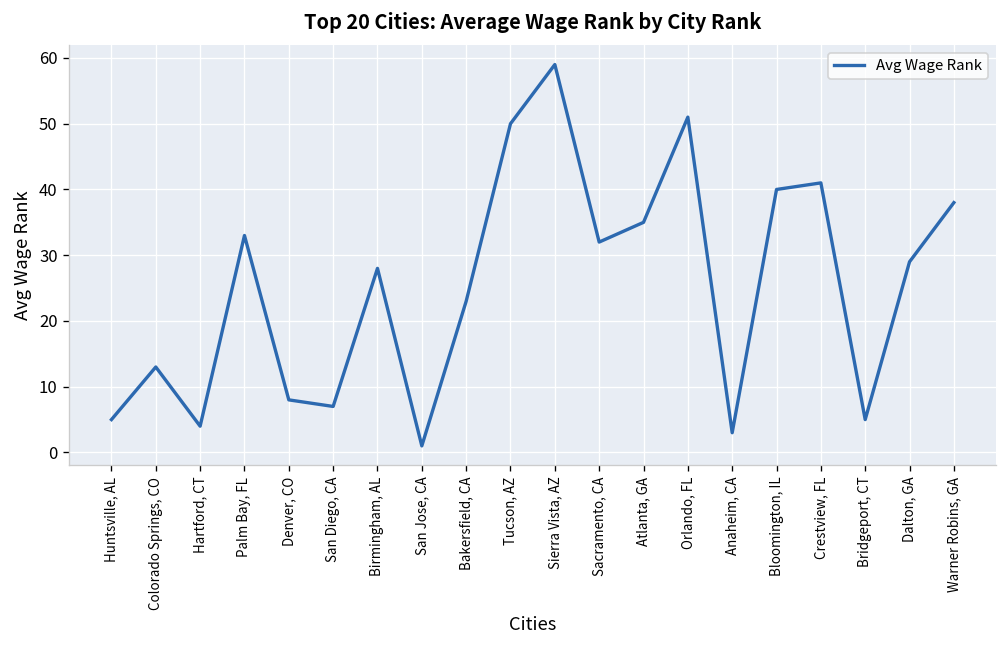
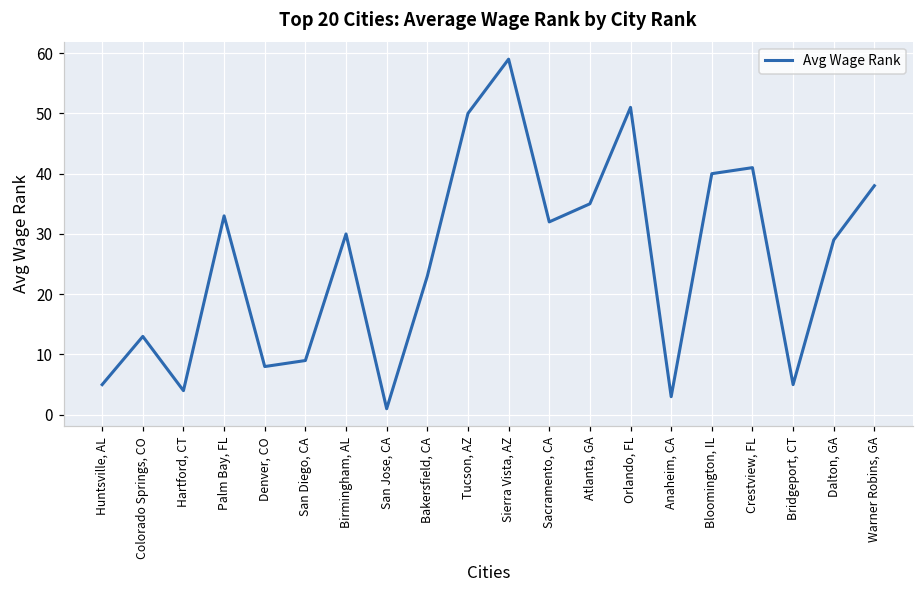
  {
    "Huntsville, AL": 5,
    "Colorado Springs, CO": 13,
    "Hartford, CT": 4,
    "Palm Bay, FL": 33,
    "Denver, CO": 8,
-   "San Diego, CA": 7,
-   "Birmingham, AL": 28,
+   "San Diego, CA": 9,
+   "Birmingham, AL": 30,
    "San Jose, CA": 1,
    "Bakersfield, CA": 23,
    "Tucson, AZ": 50,
    "Sierra Vista, AZ": 59,
    "Sacramento, CA": 32,
    "Atlanta, GA": 35,
    "Orlando, FL": 51,
    "Anaheim, CA": 3,
    "Bloomington, IL": 40,
    "Crestview, FL": 41,
    "Bridgeport, CT": 5,
    "Dalton, GA": 29,
    "Warner Robins, GA": 38
  }
